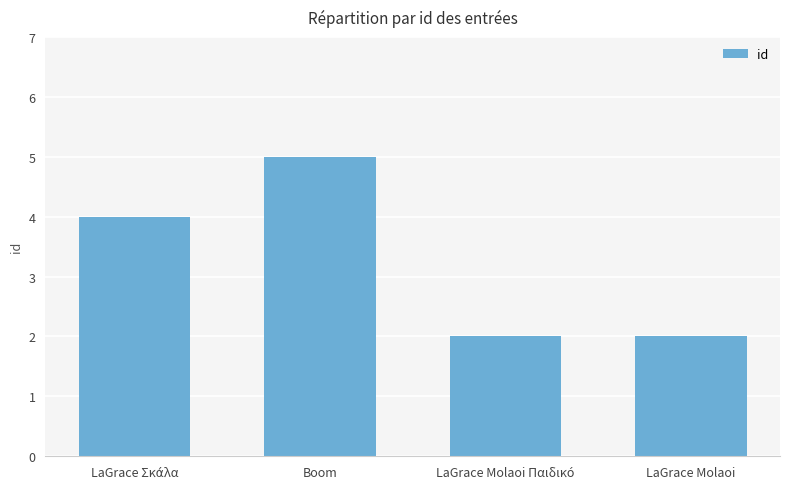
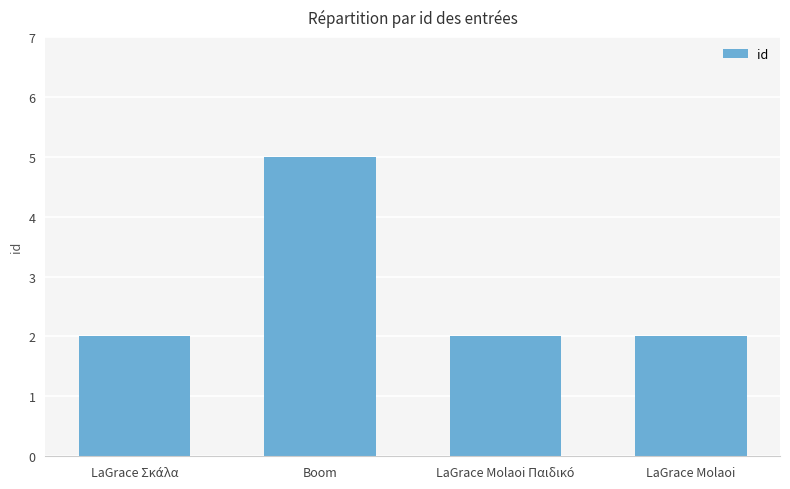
  {
-   "LaGrace Σκάλα": 4,
+   "LaGrace Σκάλα": 2,
    "Boom": 5,
    "LaGrace Molaoi Παιδικό": 2,
    "LaGrace Molaoi": 2
  }
